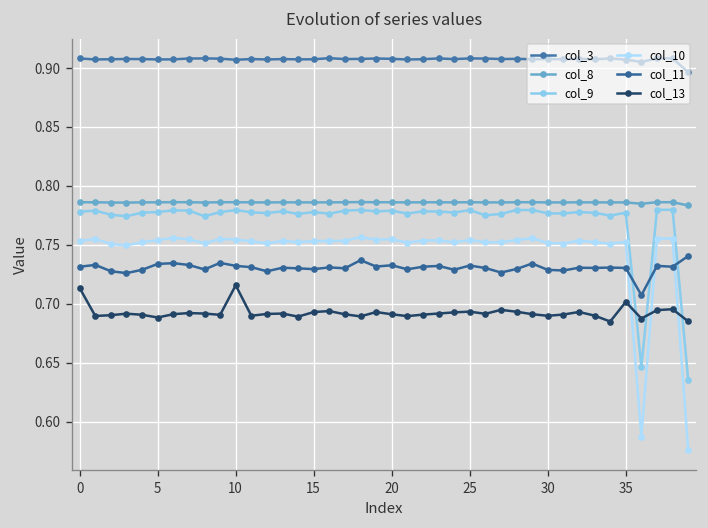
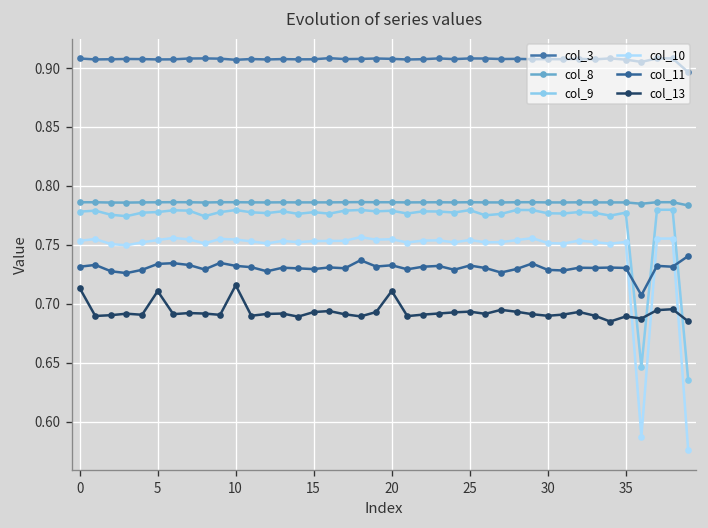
  {
    "col_13": {
      "0": 0.71,
-     "5": 0.69,
+     "5": 0.71,
      "10": 0.72,
      "15": 0.69,
-     "20": 0.69,
+     "20": 0.71,
      "25": 0.69,
      "30": 0.69,
-     "35": 0.70
+     "35": 0.69
    }
  }
